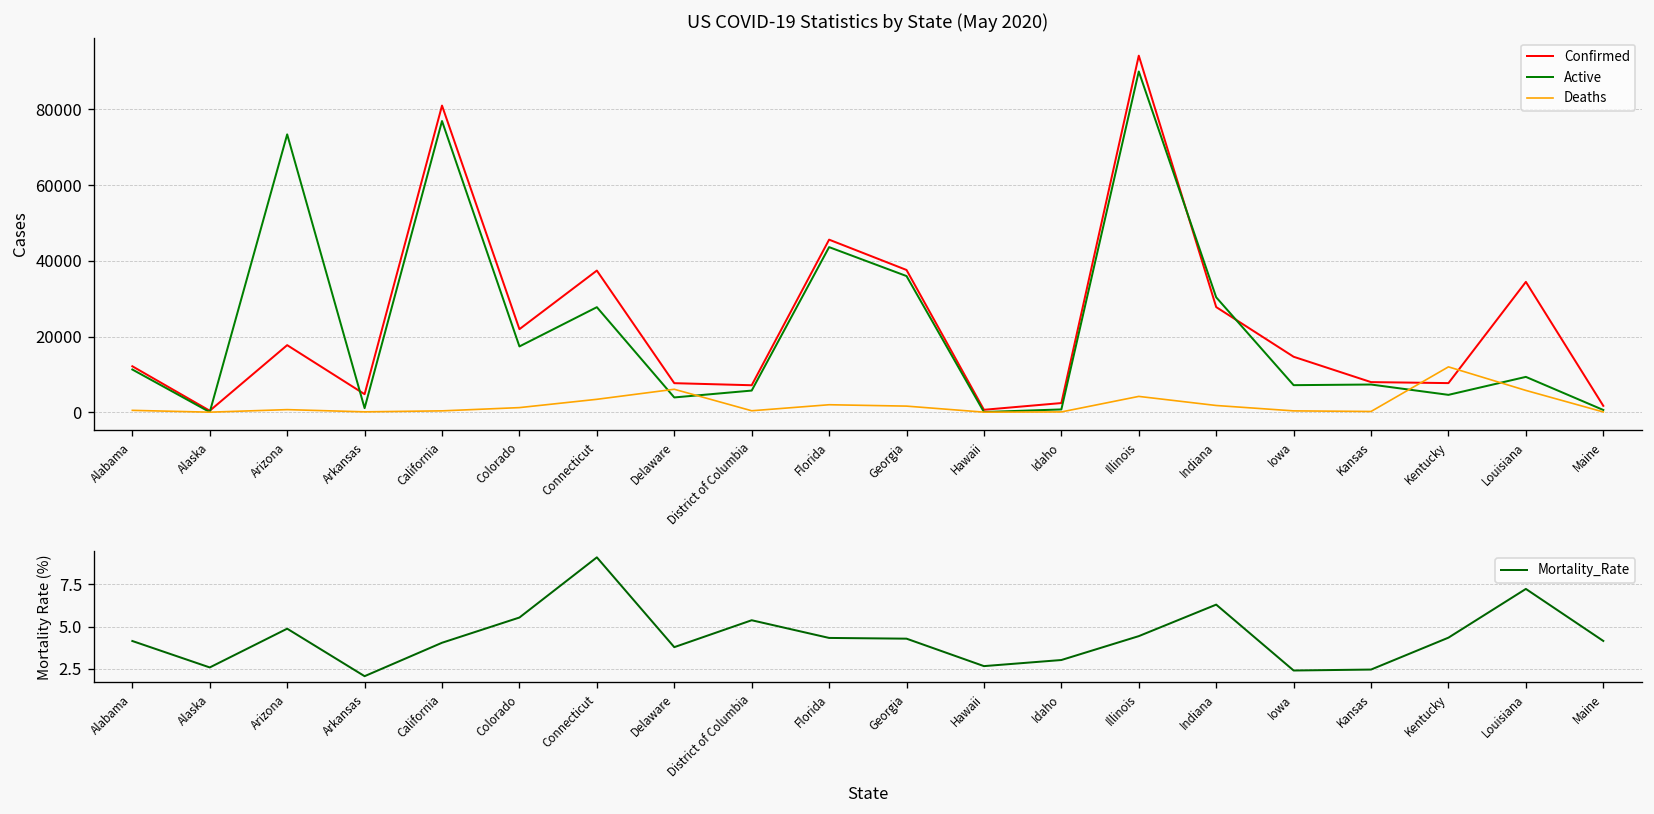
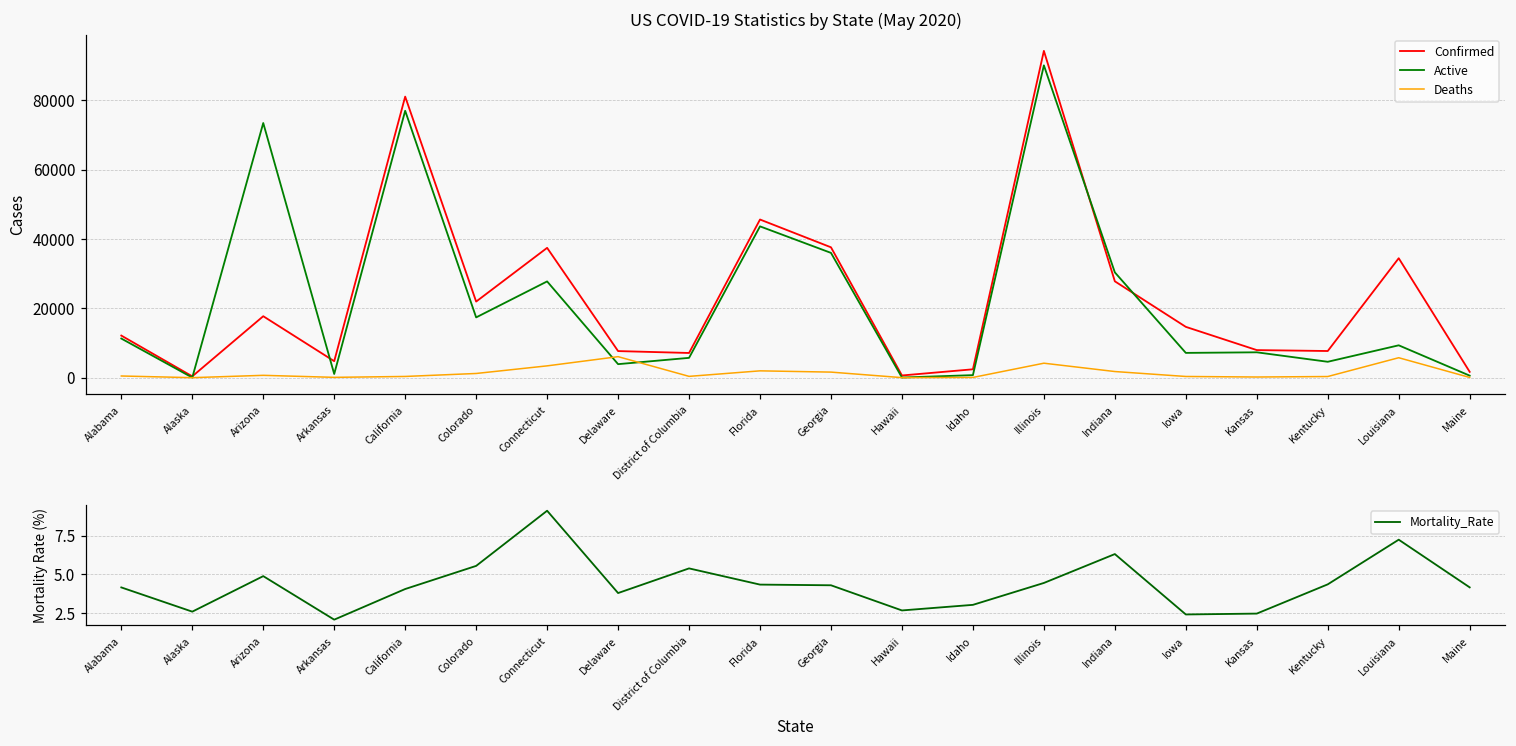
  {
    "US COVID-19 Statistics by State (May 2020)": {
      "Confirmed": {
        "Alabama": 12000,
        "Arizona": 18000,
        "Arkansas": 5000,
        "California": 81000,
        "Colorado": 22000,
        "Connecticut": 37000,
        "Delaware": 8000,
        "District of Columbia": 7000,
        "Florida": 46000,
        "Georgia": 38000,
        "Idaho": 2000,
        "Illinois": 94000,
        "Indiana": 28000,
        "Iowa": 15000,
        "Kentucky": 8000,
        "Louisiana": 34000,
        "Maine": 2000
      },
      "Active": {
        "Alabama": 11000,
        "Arizona": 73000,
        "Arkansas": 1000,
        "California": 77000,
        "Colorado": 17000,
        "Connecticut": 28000,
        "Delaware": 4000,
        "District of Columbia": 6000,
        "Florida": 44000,
        "Georgia": 36000,
        "Illinois": 90000,
        "Indiana": 30000,
        "Iowa": 7000,
        "Kentucky": 5000,
        "Louisiana": 9000
      },
      "Deaths": {
        "Alabama": 0,
        "Arizona": 1000,
        "Arkansas": 0,
        "California": 0,
        "Colorado": 1000,
        "Connecticut": 3000,
        "Delaware": 6000,
        "District of Columbia": 0,
        "Florida": 2000,
        "Georgia": 2000,
        "Illinois": 4000,
        "Indiana": 2000,
        "Iowa": 0,
        "Kansas": 0,
-       "Kentucky": 12000,
+       "Kentucky": 0,
        "Louisiana": 6000
      }
    }
  }
